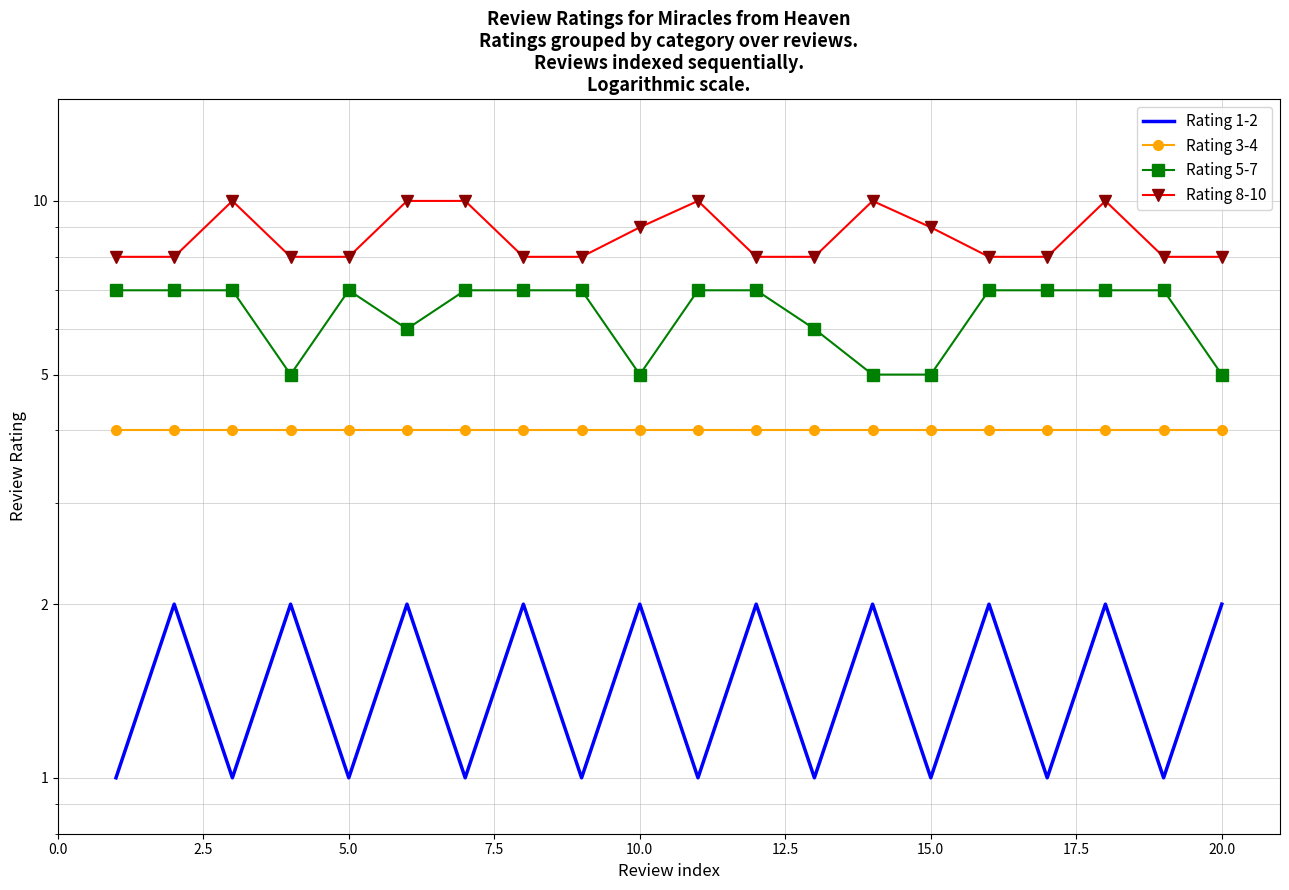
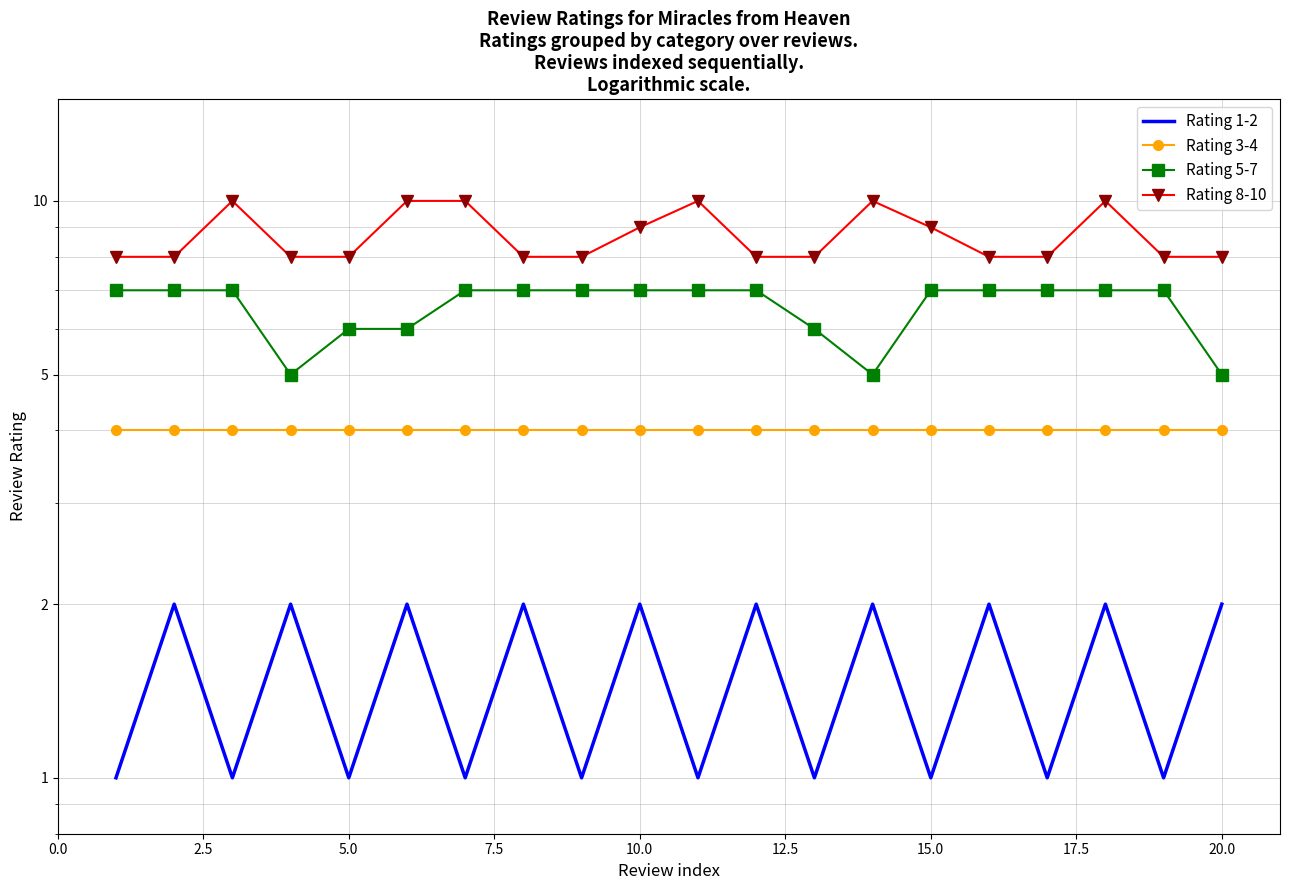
  {
    "Rating 1-2": {
      "5.0": 1,
      "10.0": 2,
      "15.0": 1,
      "20.0": 2
    },
    "Rating 3-4": {
      "5.0": 4,
      "10.0": 4,
      "15.0": 4,
      "20.0": 4
    },
    "Rating 5-7": {
-     "5.0": 7,
-     "10.0": 5,
-     "15.0": 5,
+     "5.0": 6,
+     "10.0": 7,
+     "15.0": 7,
      "20.0": 5
    },
    "Rating 8-10": {
      "5.0": 8,
      "10.0": 9,
      "15.0": 9,
      "20.0": 8
    }
  }
